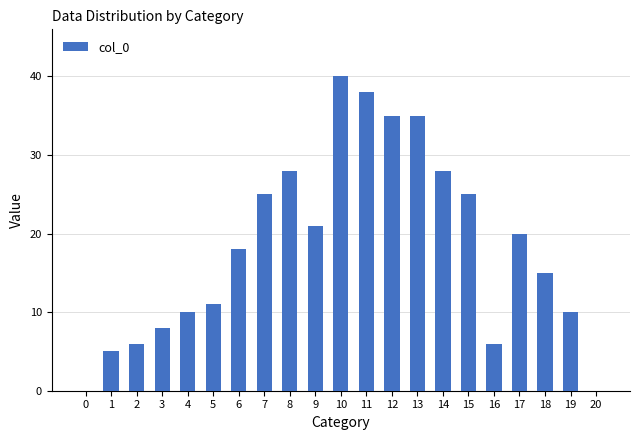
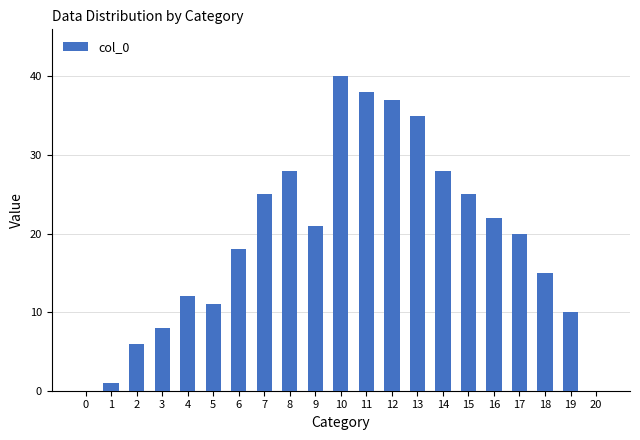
  {
    "0": 0,
-   "1": 5,
+   "1": 1,
    "2": 6,
    "3": 8,
-   "4": 10,
+   "4": 12,
    "5": 11,
    "6": 18,
    "7": 25,
    "8": 28,
    "9": 21,
    "10": 40,
    "11": 38,
-   "12": 35,
+   "12": 37,
    "13": 35,
    "14": 28,
    "15": 25,
-   "16": 6,
+   "16": 22,
    "17": 20,
    "18": 15,
    "19": 10,
    "20": 0
  }
